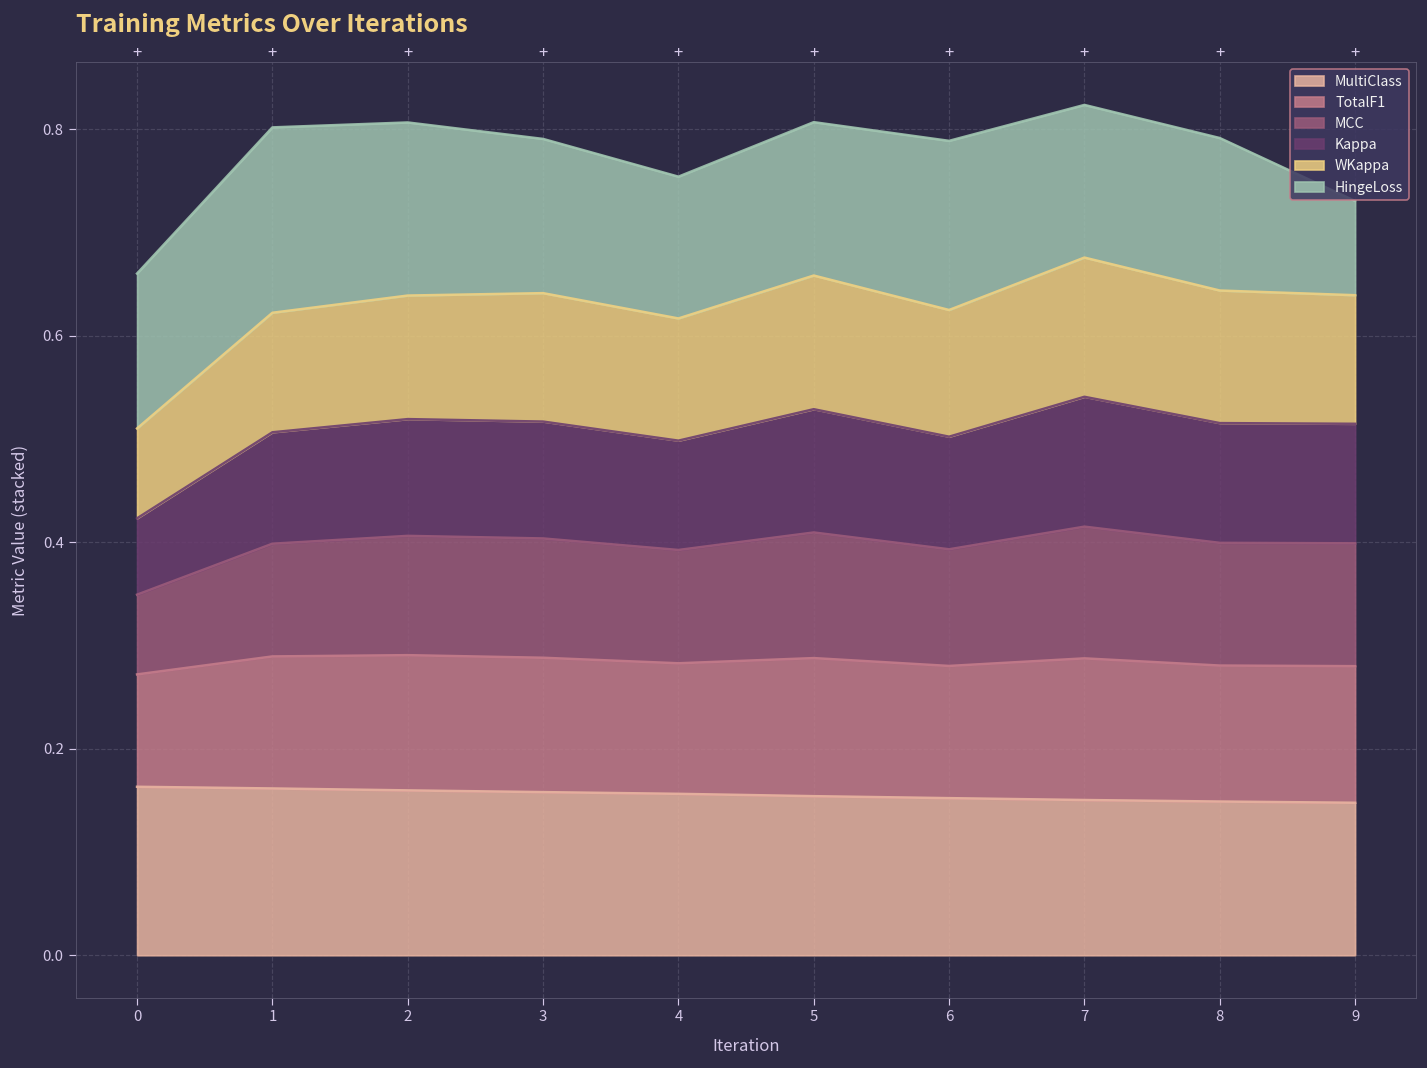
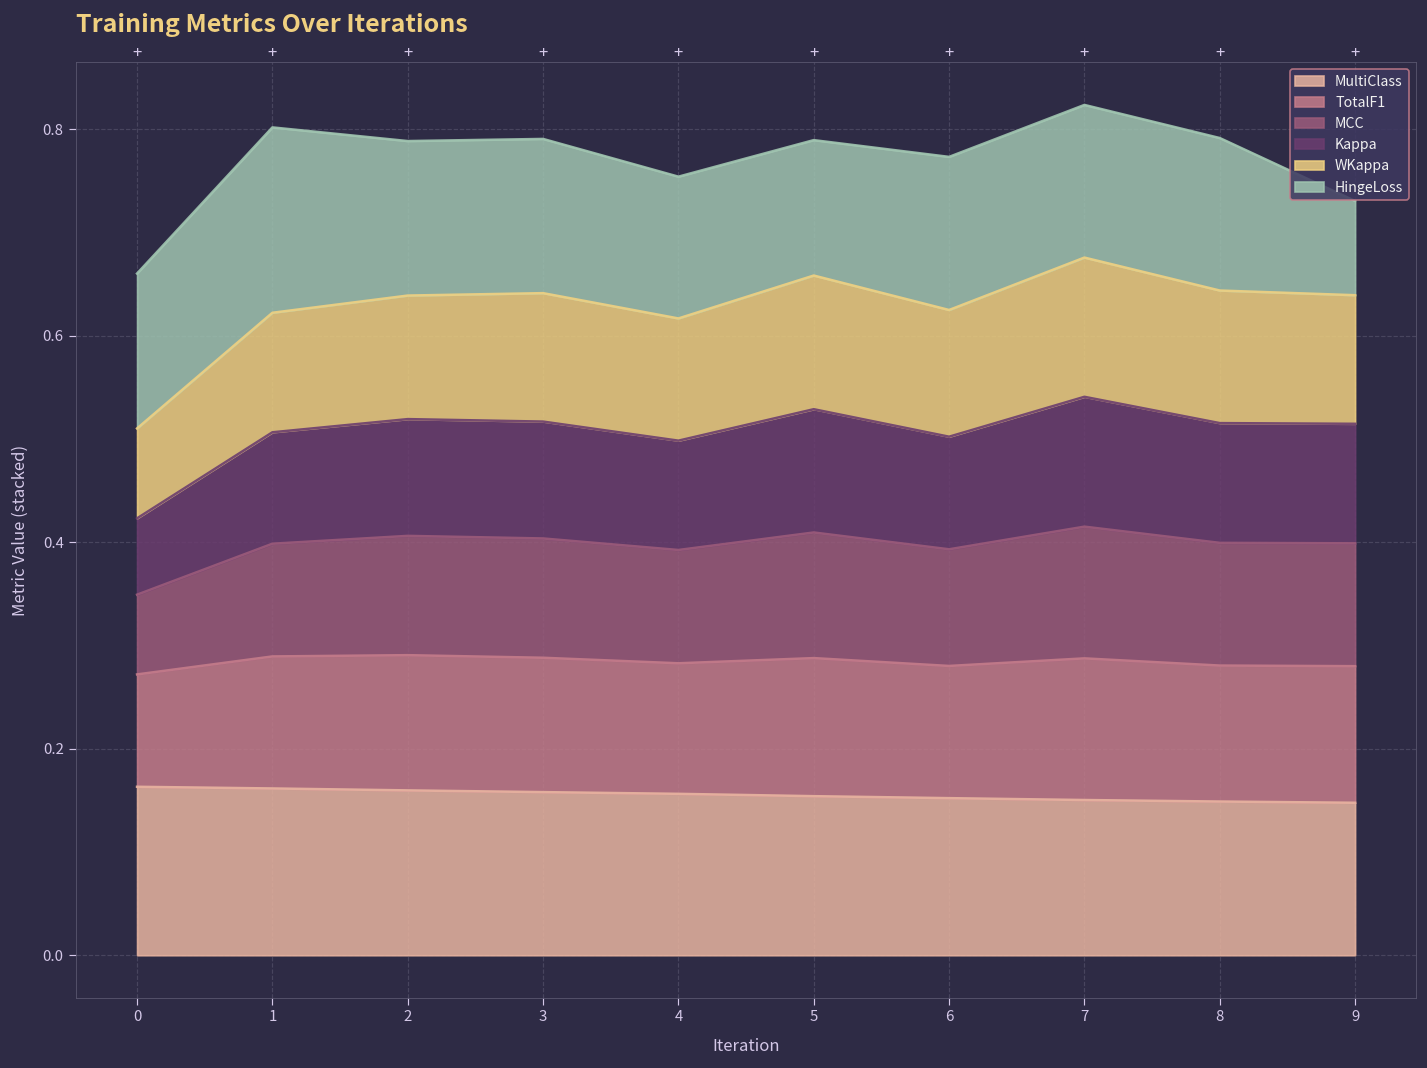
  {
    "HingeLoss": {
      "0": 0.15,
      "1": 0.18,
-     "2": 0.17,
+     "2": 0.15,
      "3": 0.15,
      "4": 0.14,
-     "5": 0.15,
-     "6": 0.16,
+     "5": 0.13,
+     "6": 0.15,
      "7": 0.15,
      "8": 0.15
    }
  }
